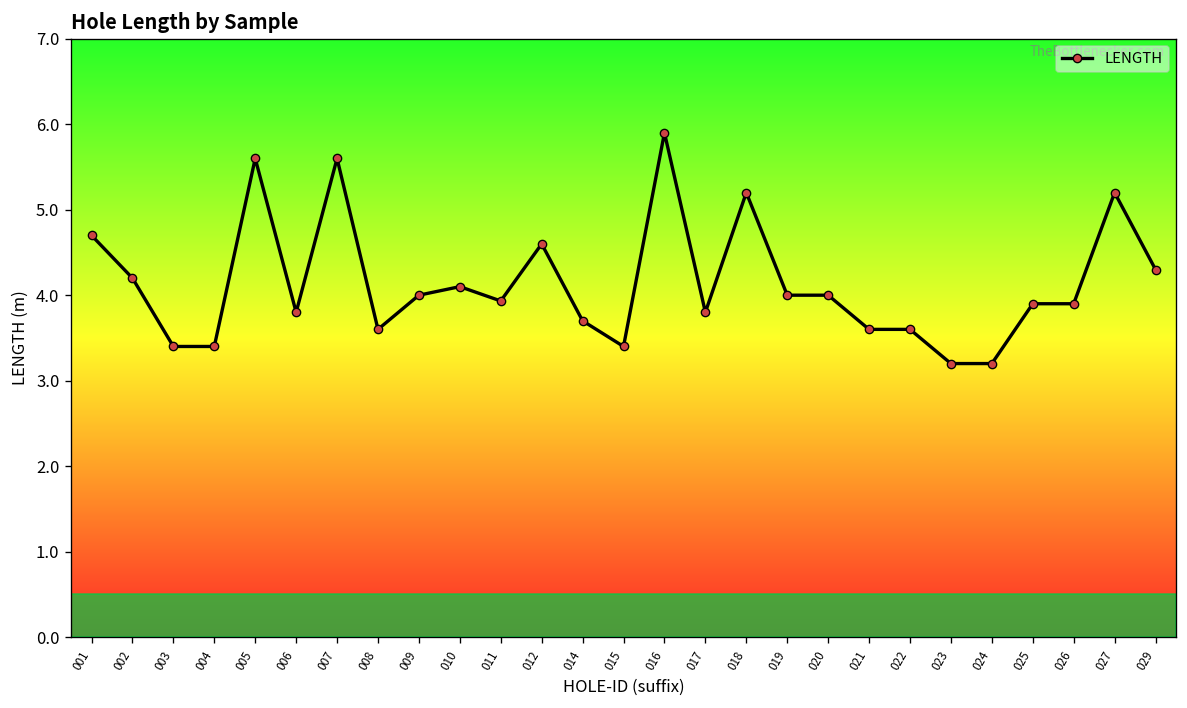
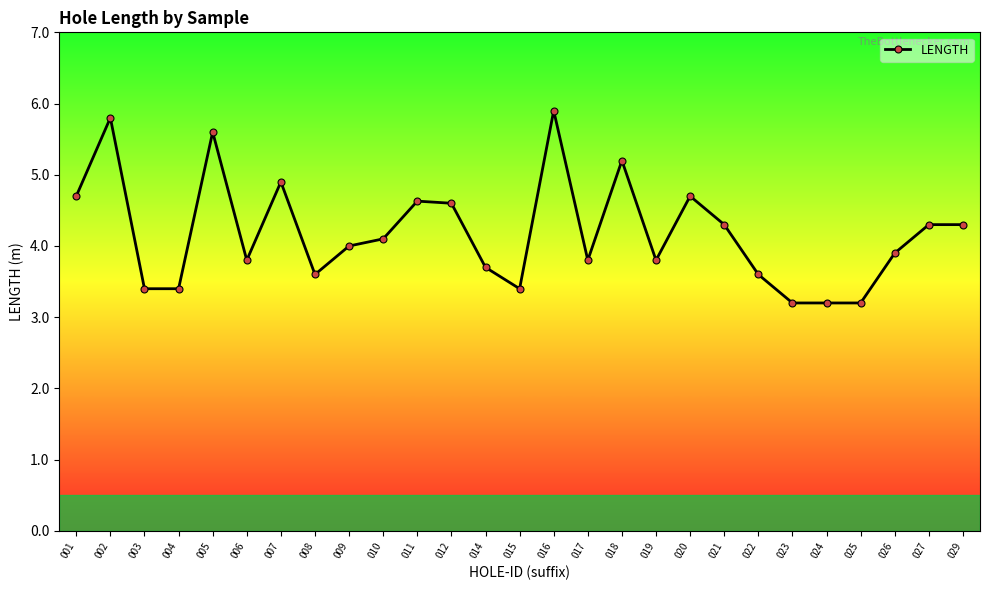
  {
    "001": 4.7,
-   "002": 4.2,
+   "002": 5.8,
    "003": 3.4,
    "004": 3.4,
    "005": 5.6,
    "006": 3.8,
-   "007": 5.6,
+   "007": 4.9,
    "008": 3.6,
    "009": 4.0,
    "010": 4.1,
-   "011": 3.9,
+   "011": 4.6,
    "012": 4.6,
    "014": 3.7,
    "015": 3.4,
    "016": 5.9,
    "017": 3.8,
    "018": 5.2,
-   "019": 4.0,
-   "020": 4.0,
-   "021": 3.6,
+   "019": 3.8,
+   "020": 4.7,
+   "021": 4.3,
    "022": 3.6,
    "023": 3.2,
    "024": 3.2,
-   "025": 3.9,
+   "025": 3.2,
    "026": 3.9,
-   "027": 5.2,
+   "027": 4.3,
    "029": 4.3
  }
